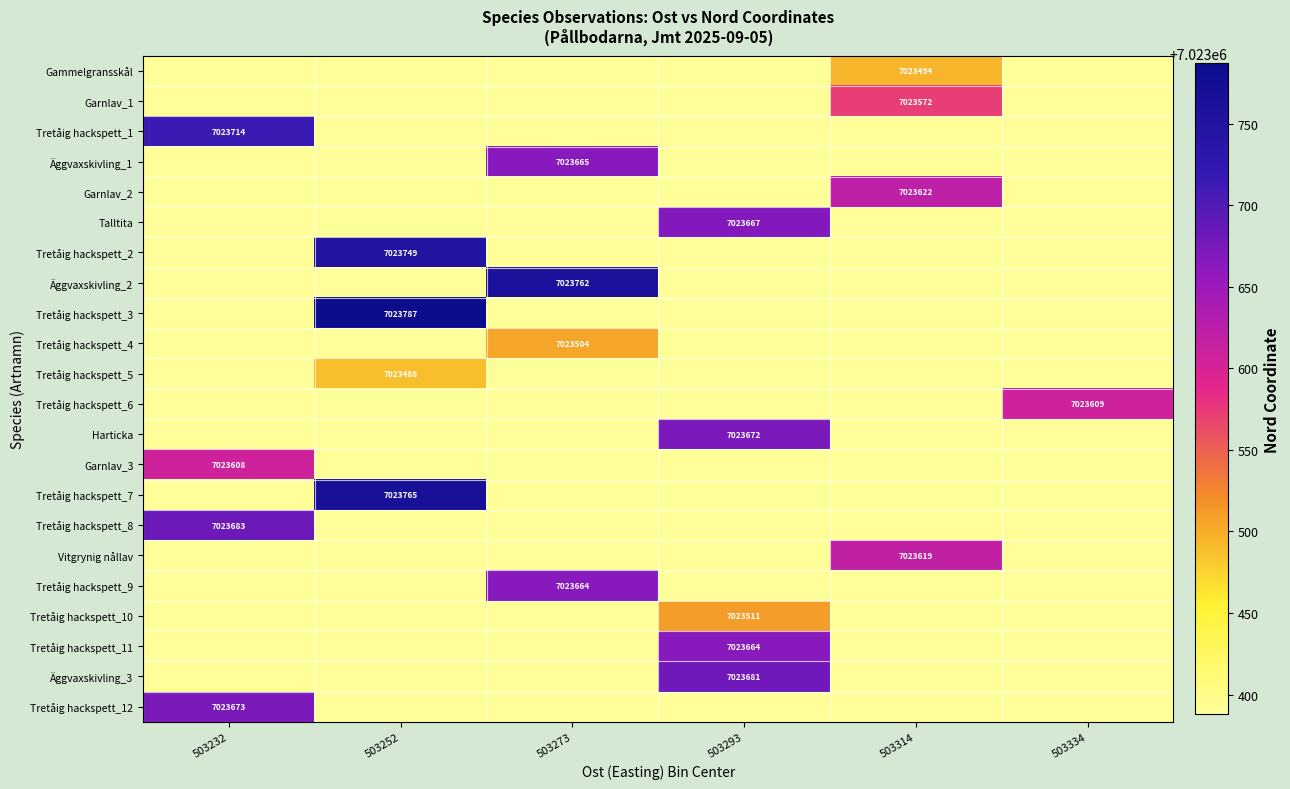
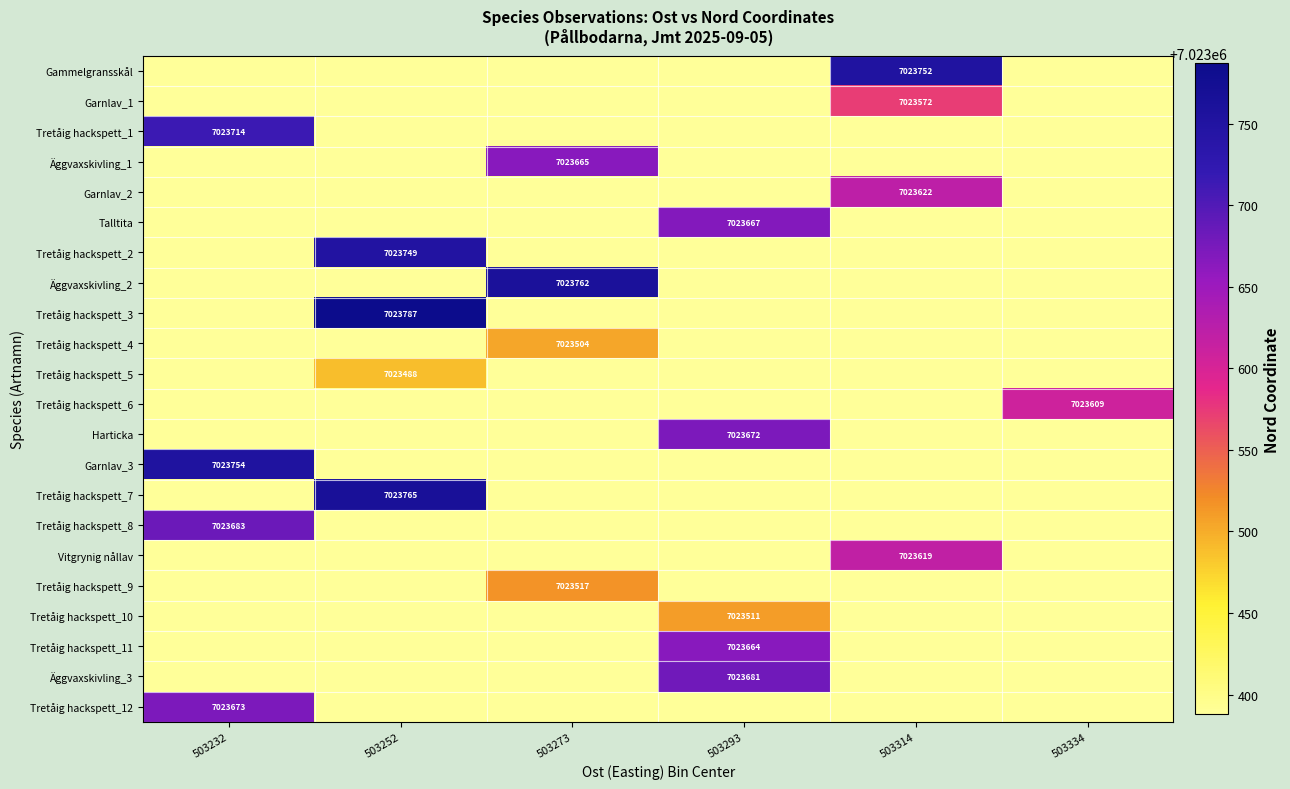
  {
    "Gammelgransskål": {
-     "503314": 7023494
+     "503314": 7023752
    },
    "Garnlav_1": {
      "503314": 7023572
    },
    "Tretåig hackspett_1": {
      "503232": 7023714
    },
    "Äggvaxskivling_1": {
      "503273": 7023665
    },
    "Garnlav_2": {
      "503314": 7023622
    },
    "Talltita": {
      "503293": 7023667
    },
    "Tretåig hackspett_2": {
      "503252": 7023749
    },
    "Äggvaxskivling_2": {
      "503273": 7023762
    },
    "Tretåig hackspett_3": {
      "503252": 7023787
    },
    "Tretåig hackspett_4": {
      "503273": 7023504
    },
    "Tretåig hackspett_5": {
      "503252": 7023488
    },
    "Tretåig hackspett_6": {
      "503334": 7023609
    },
    "Harticka": {
      "503293": 7023672
    },
    "Garnlav_3": {
-     "503232": 7023608
+     "503232": 7023754
    },
    "Tretåig hackspett_7": {
      "503252": 7023765
    },
    "Tretåig hackspett_8": {
      "503232": 7023683
    },
    "Vitgrynig nållav": {
      "503314": 7023619
    },
    "Tretåig hackspett_9": {
-     "503273": 7023664
+     "503273": 7023517
    },
    "Tretåig hackspett_10": {
      "503293": 7023511
    },
    "Tretåig hackspett_11": {
      "503293": 7023664
    },
    "Äggvaxskivling_3": {
      "503293": 7023681
    },
    "Tretåig hackspett_12": {
      "503232": 7023673
    }
  }
